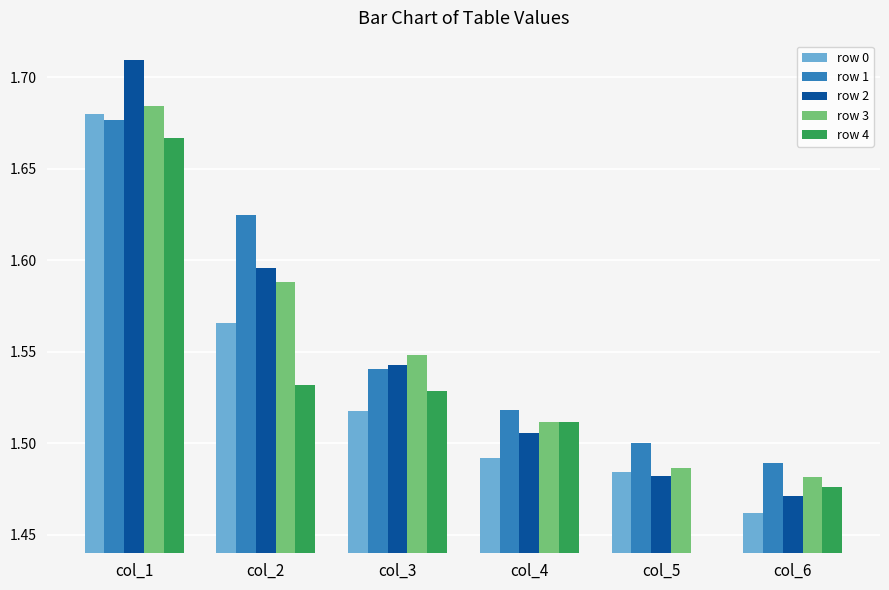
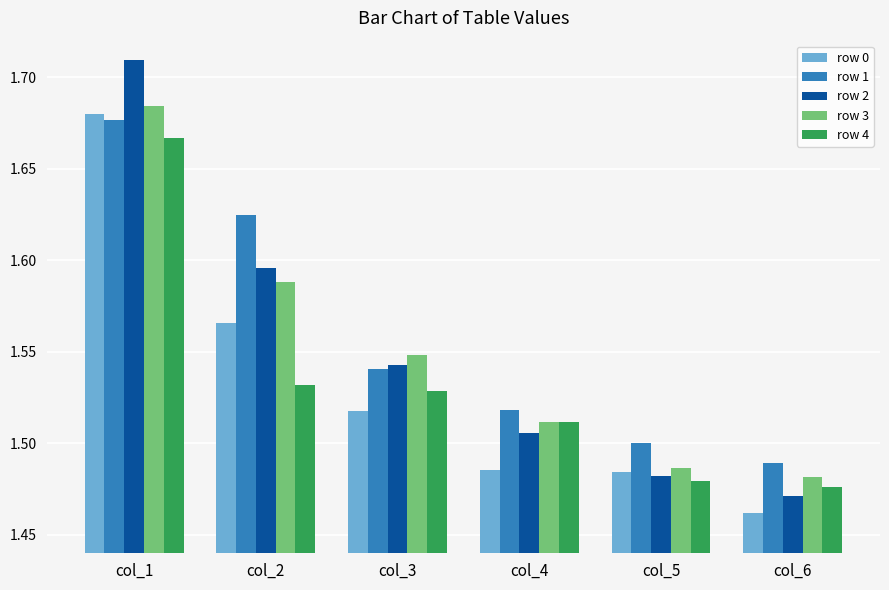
  {
    "row 0": {
      "col_1": 1.680,
      "col_2": 1.566,
      "col_3": 1.518,
-     "col_4": 1.492,
+     "col_4": 1.486,
      "col_5": 1.484,
      "col_6": 1.462
    },
    "row 1": {
      "col_1": 1.677,
      "col_2": 1.625,
      "col_3": 1.541,
      "col_4": 1.518,
      "col_5": 1.500,
      "col_6": 1.489
    },
    "row 2": {
      "col_1": 1.709,
      "col_2": 1.596,
      "col_3": 1.543,
      "col_4": 1.505,
      "col_5": 1.482,
      "col_6": 1.472
    },
    "row 3": {
      "col_1": 1.684,
      "col_2": 1.588,
      "col_3": 1.548,
      "col_4": 1.512,
      "col_5": 1.486,
      "col_6": 1.481
    },
    "row 4": {
      "col_1": 1.667,
      "col_2": 1.532,
      "col_3": 1.528,
      "col_4": 1.512,
-     "col_5": 1.439,
+     "col_5": 1.479,
      "col_6": 1.476
    }
  }
